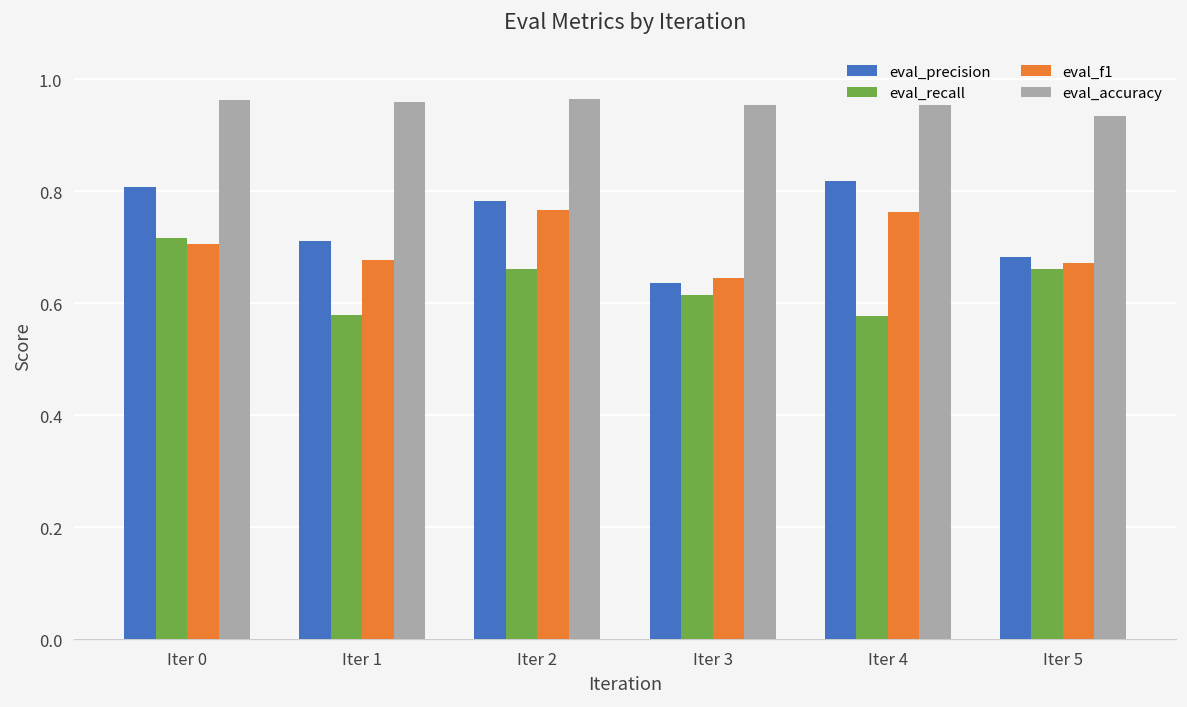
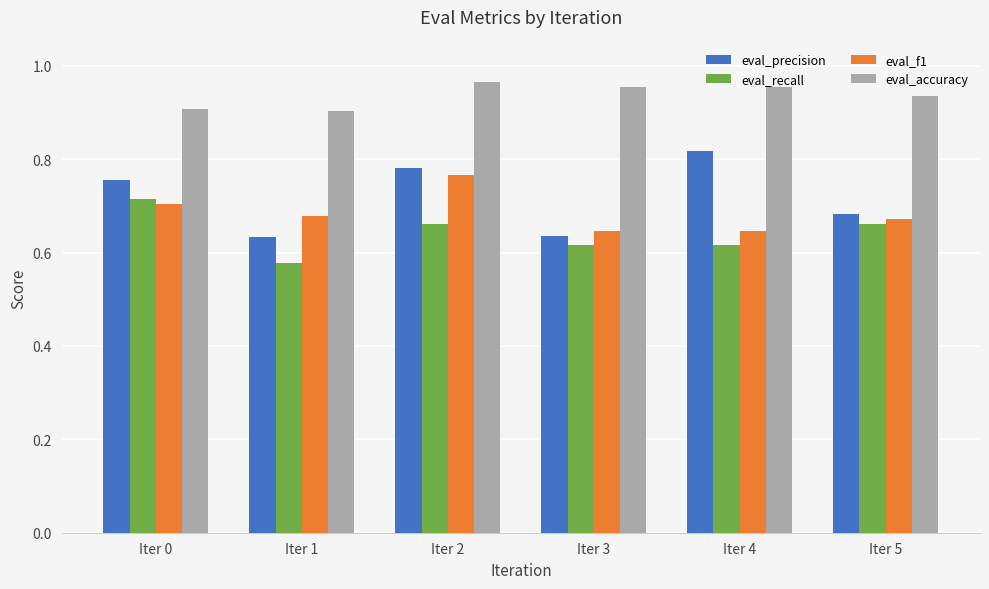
  {
    "eval_precision": {
-     "Iter 0": 0.81,
-     "Iter 1": 0.71,
+     "Iter 0": 0.75,
+     "Iter 1": 0.63,
      "Iter 2": 0.78,
      "Iter 3": 0.64,
      "Iter 4": 0.82,
      "Iter 5": 0.68
    },
    "eval_recall": {
      "Iter 0": 0.72,
      "Iter 1": 0.58,
      "Iter 2": 0.66,
      "Iter 3": 0.62,
-     "Iter 4": 0.58,
+     "Iter 4": 0.62,
      "Iter 5": 0.66
    },
    "eval_f1": {
      "Iter 0": 0.70,
      "Iter 1": 0.68,
      "Iter 2": 0.77,
      "Iter 3": 0.65,
-     "Iter 4": 0.76,
+     "Iter 4": 0.65,
      "Iter 5": 0.67
    },
    "eval_accuracy": {
-     "Iter 0": 0.96,
-     "Iter 1": 0.96,
+     "Iter 0": 0.91,
+     "Iter 1": 0.90,
      "Iter 2": 0.96,
      "Iter 3": 0.95,
      "Iter 4": 0.95,
      "Iter 5": 0.93
    }
  }
